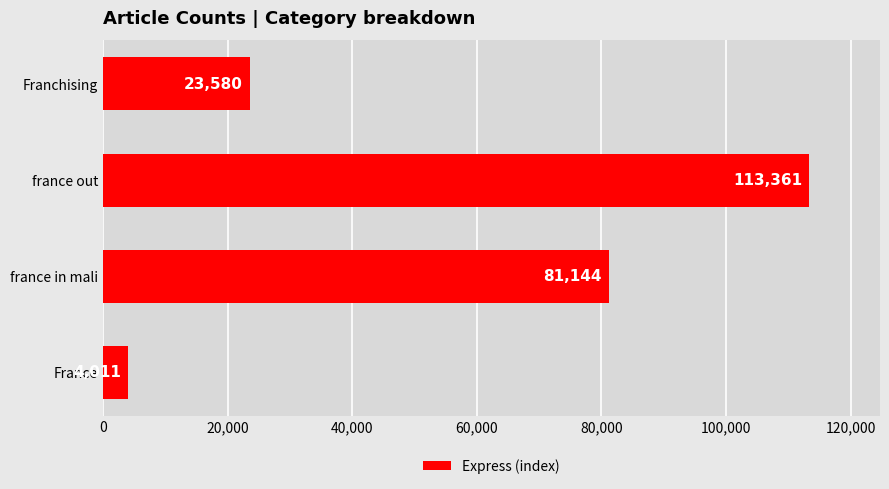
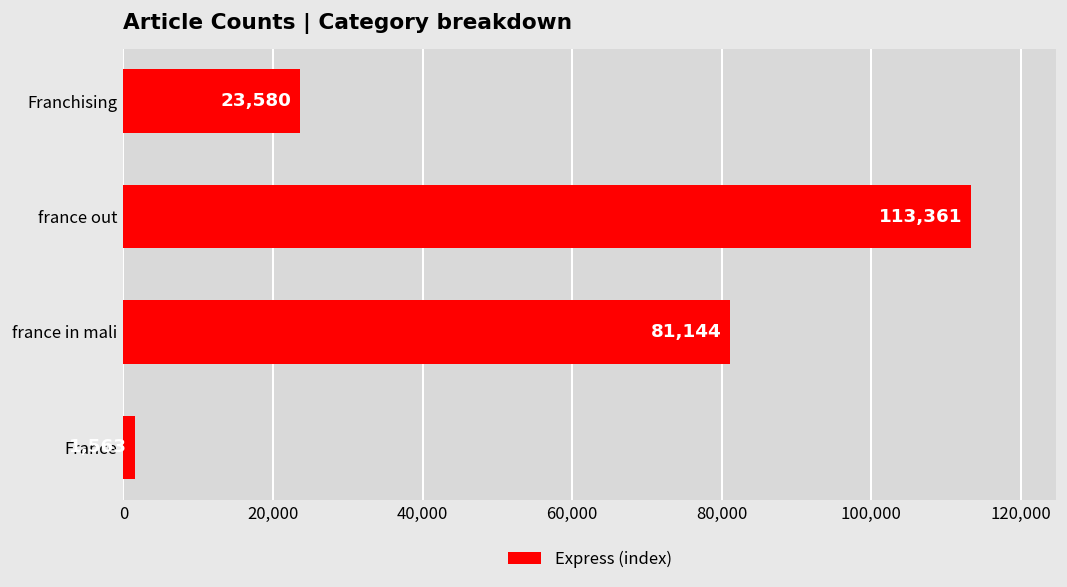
  {
-   "France": "4,000"
+   "France": "2,000"
  }
